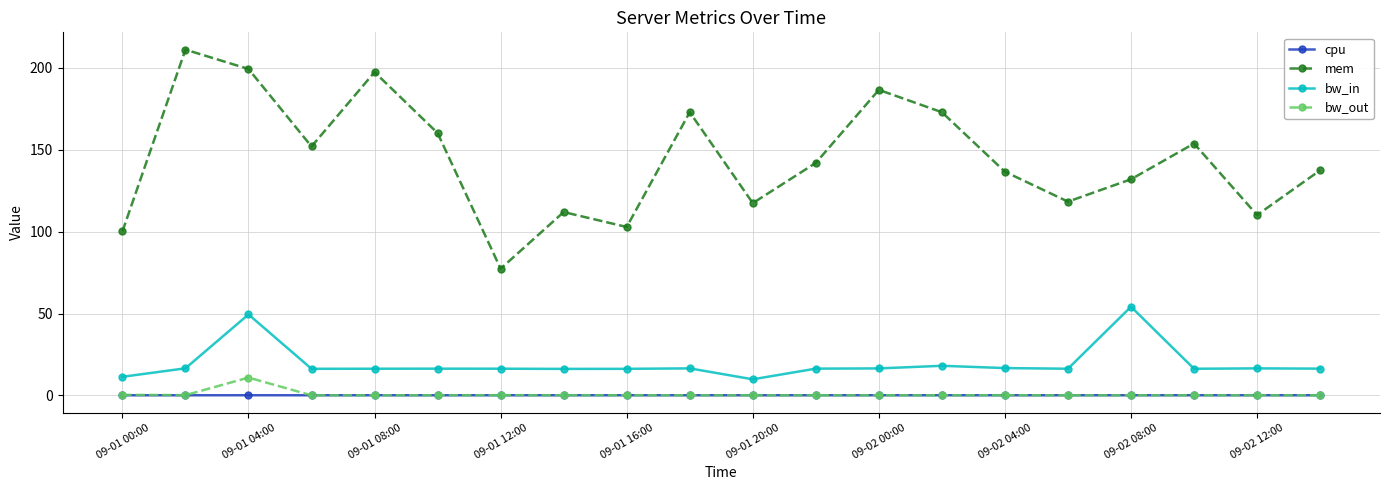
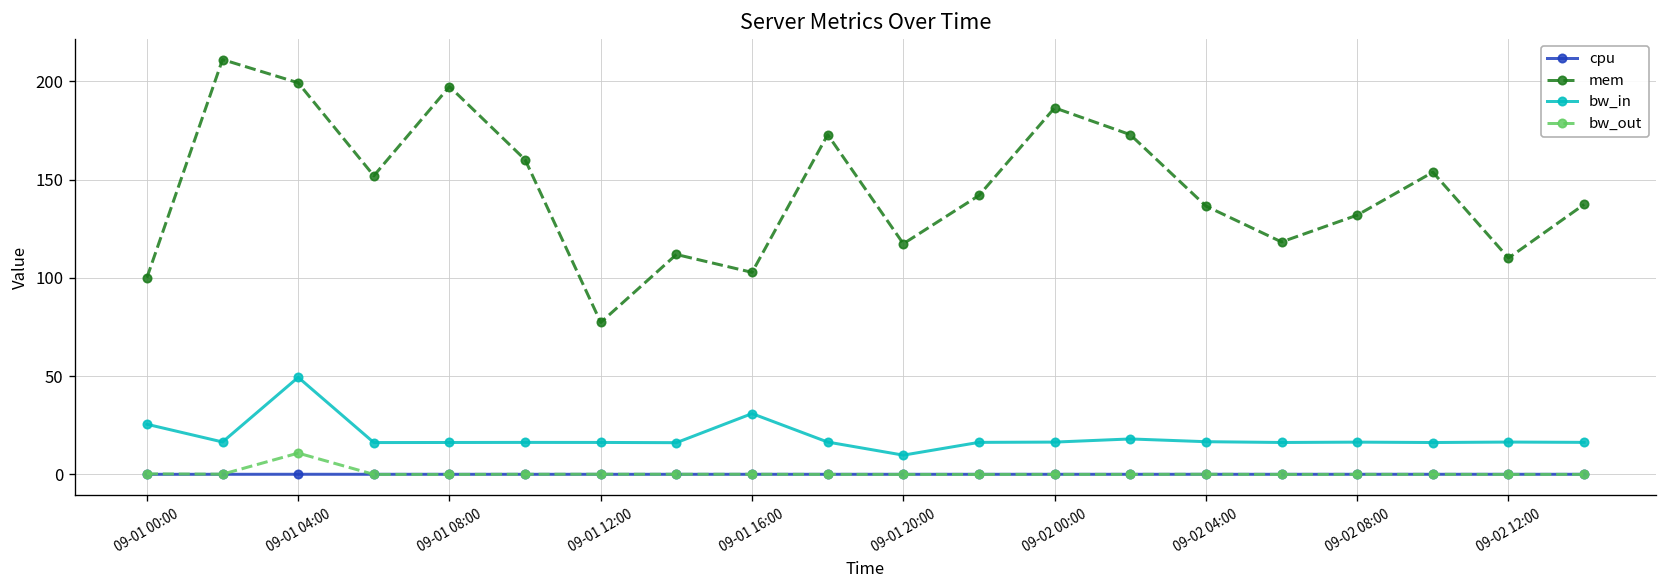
  {
    "cpu": {
      "09-01 04:00": 0
    },
    "mem": {
      "09-01 00:00": 100,
      "09-01 04:00": 199,
      "09-01 08:00": 197,
      "09-01 12:00": 77,
      "09-01 16:00": 103,
      "09-01 20:00": 117,
      "09-02 00:00": 187,
      "09-02 04:00": 137,
      "09-02 08:00": 132,
      "09-02 12:00": 110
    },
    "bw_in": {
-     "09-01 00:00": 11,
+     "09-01 00:00": 26,
      "09-01 04:00": 49,
      "09-01 08:00": 16,
      "09-01 12:00": 16,
-     "09-01 16:00": 16,
+     "09-01 16:00": 31,
      "09-01 20:00": 10,
      "09-02 00:00": 16,
      "09-02 04:00": 17,
-     "09-02 08:00": 54,
+     "09-02 08:00": 16,
      "09-02 12:00": 16
    },
    "bw_out": {
      "09-01 04:00": 11
    }
  }
